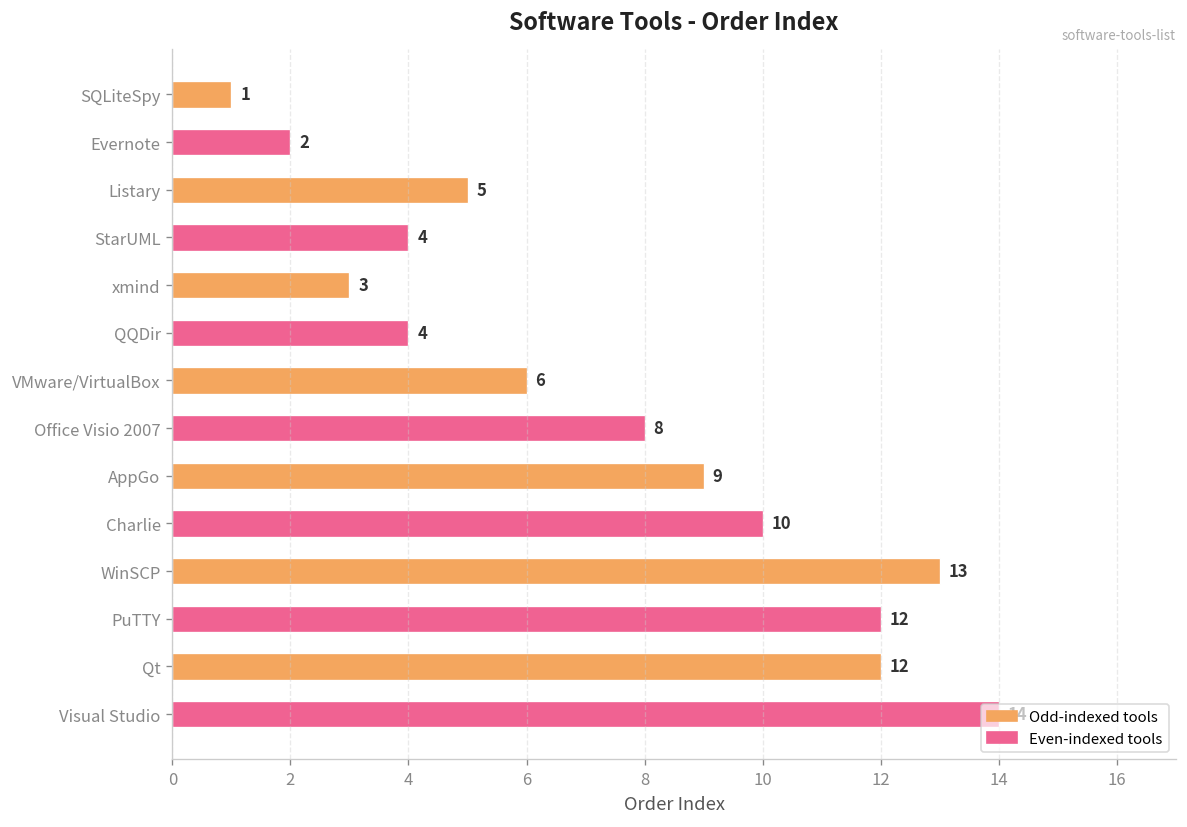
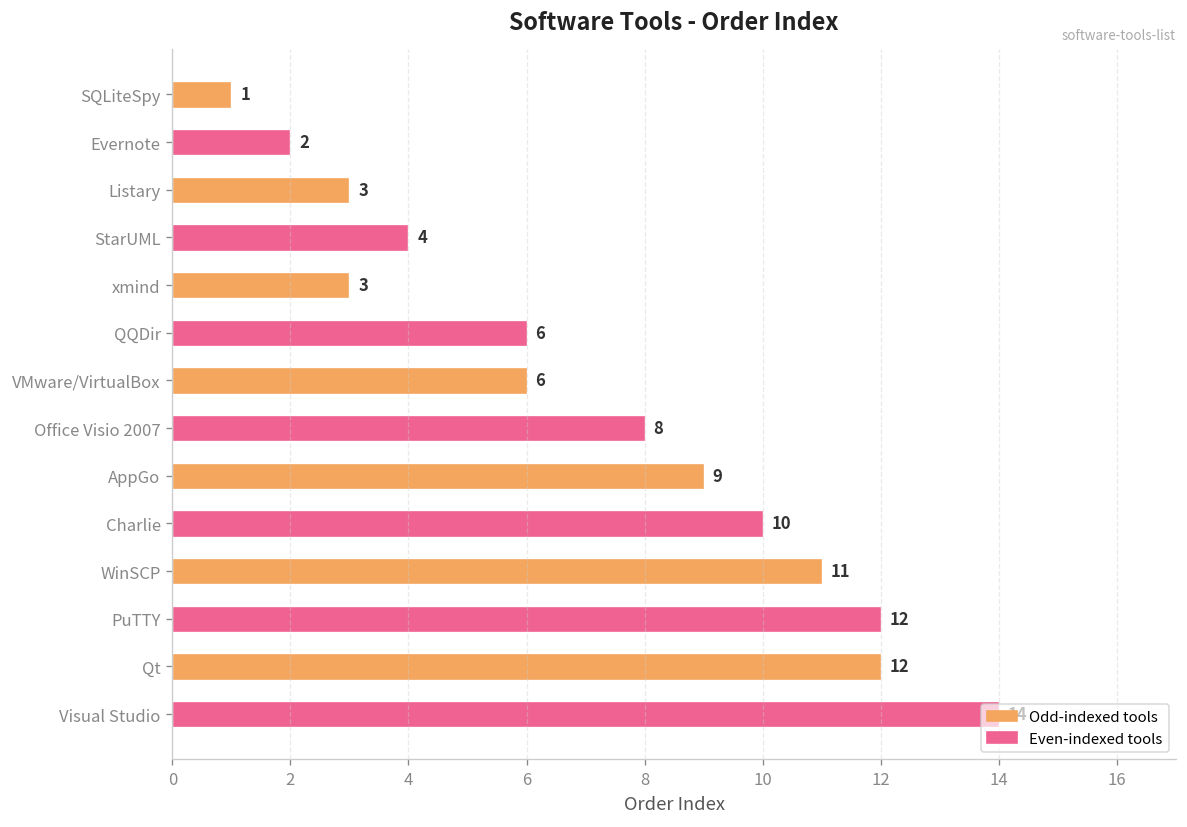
  {
    "SQLiteSpy": 1,
    "Evernote": 2,
-   "Listary": 5,
+   "Listary": 3,
    "StarUML": 4,
    "xmind": 3,
-   "QQDir": 4,
+   "QQDir": 6,
    "VMware/VirtualBox": 6,
    "Office Visio 2007": 8,
    "AppGo": 9,
    "Charlie": 10,
-   "WinSCP": 13,
+   "WinSCP": 11,
    "PuTTY": 12,
    "Qt": 12
  }
